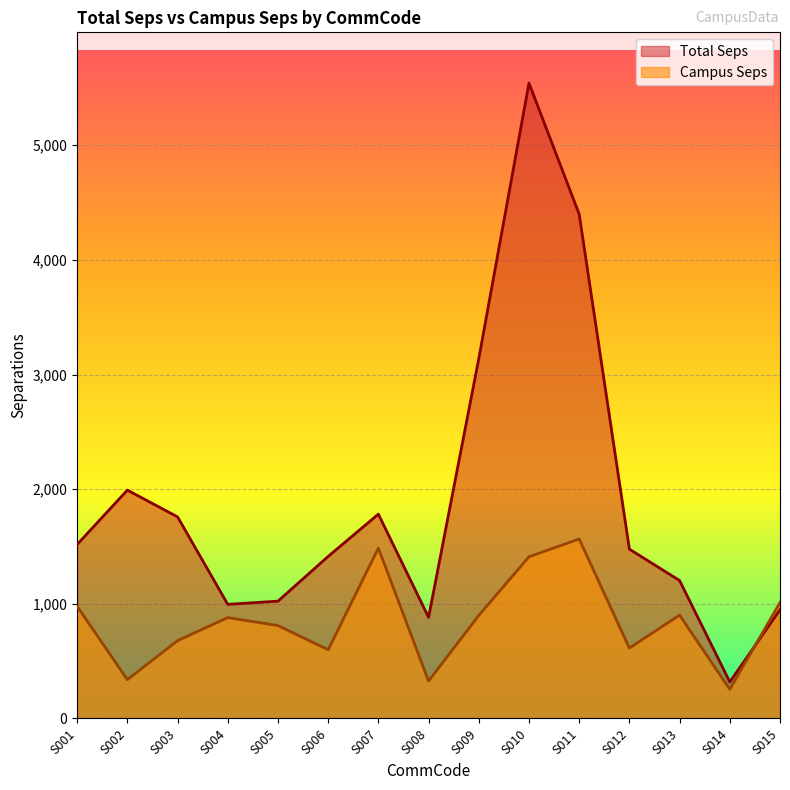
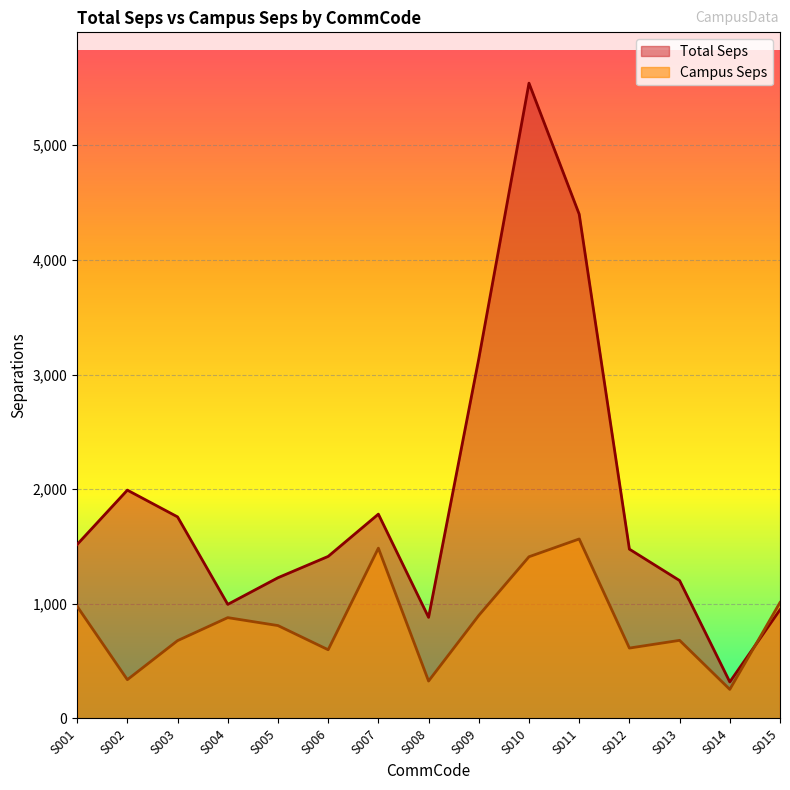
  {
    "Total Seps": {
      "S001": "1,520",
      "S002": "1,990",
      "S003": "1,760",
      "S004": "1,000",
-     "S005": "1,020",
+     "S005": "1,230",
      "S006": "1,410",
      "S007": "1,780",
      "S008": "880",
      "S009": "3,140",
      "S010": "5,540",
      "S011": "4,400",
      "S012": "1,480",
      "S013": "1,200",
      "S014": "320",
      "S015": "950"
    },
    "Campus Seps": {
      "S001": "980",
      "S002": "340",
      "S003": "680",
      "S004": "880",
      "S005": "810",
      "S006": "600",
      "S007": "1,490",
      "S008": "330",
      "S009": "900",
      "S010": "1,410",
      "S011": "1,570",
      "S012": "610",
-     "S013": "900",
+     "S013": "680",
      "S014": "250",
      "S015": "1,010"
    }
  }
